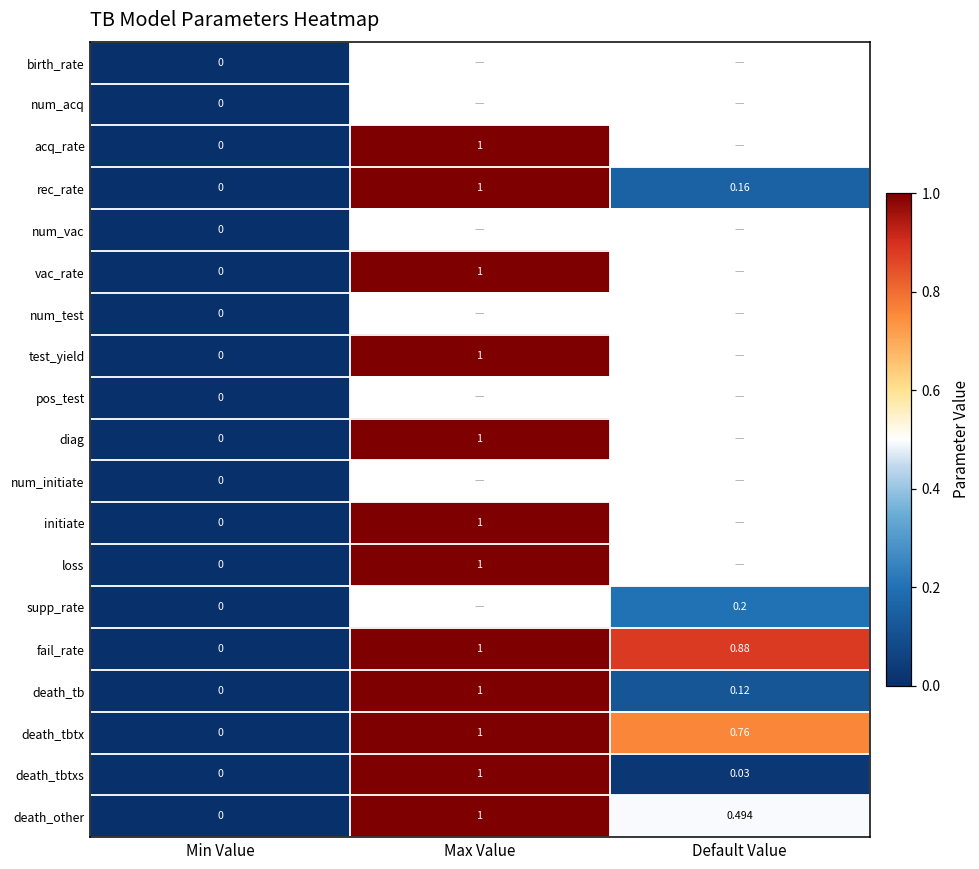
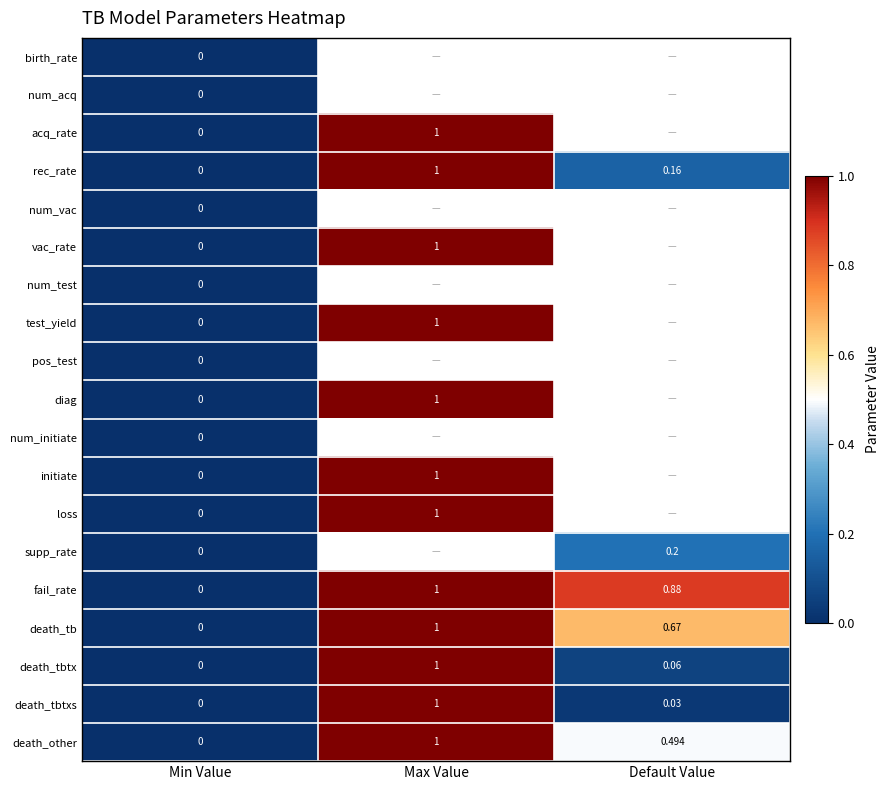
  {
    "birth_rate": {
      "Min Value": 0
    },
    "num_acq": {
      "Min Value": 0
    },
    "acq_rate": {
      "Min Value": 0,
      "Max Value": 1
    },
    "rec_rate": {
      "Min Value": 0,
      "Max Value": 1,
      "Default Value": 0.16
    },
    "num_vac": {
      "Min Value": 0
    },
    "vac_rate": {
      "Min Value": 0,
      "Max Value": 1
    },
    "num_test": {
      "Min Value": 0
    },
    "test_yield": {
      "Min Value": 0,
      "Max Value": 1
    },
    "pos_test": {
      "Min Value": 0
    },
    "diag": {
      "Min Value": 0,
      "Max Value": 1
    },
    "num_initiate": {
      "Min Value": 0
    },
    "initiate": {
      "Min Value": 0,
      "Max Value": 1
    },
    "loss": {
      "Min Value": 0,
      "Max Value": 1
    },
    "supp_rate": {
      "Min Value": 0,
      "Default Value": 0.2
    },
    "fail_rate": {
      "Min Value": 0,
      "Max Value": 1,
      "Default Value": 0.88
    },
    "death_tb": {
      "Min Value": 0,
      "Max Value": 1,
-     "Default Value": 0.12
+     "Default Value": 0.67
    },
    "death_tbtx": {
      "Min Value": 0,
      "Max Value": 1,
-     "Default Value": 0.76
+     "Default Value": 0.06
    },
    "death_tbtxs": {
      "Min Value": 0,
      "Max Value": 1,
      "Default Value": 0.03
    },
    "death_other": {
      "Min Value": 0,
      "Max Value": 1,
      "Default Value": 0.494
    }
  }
